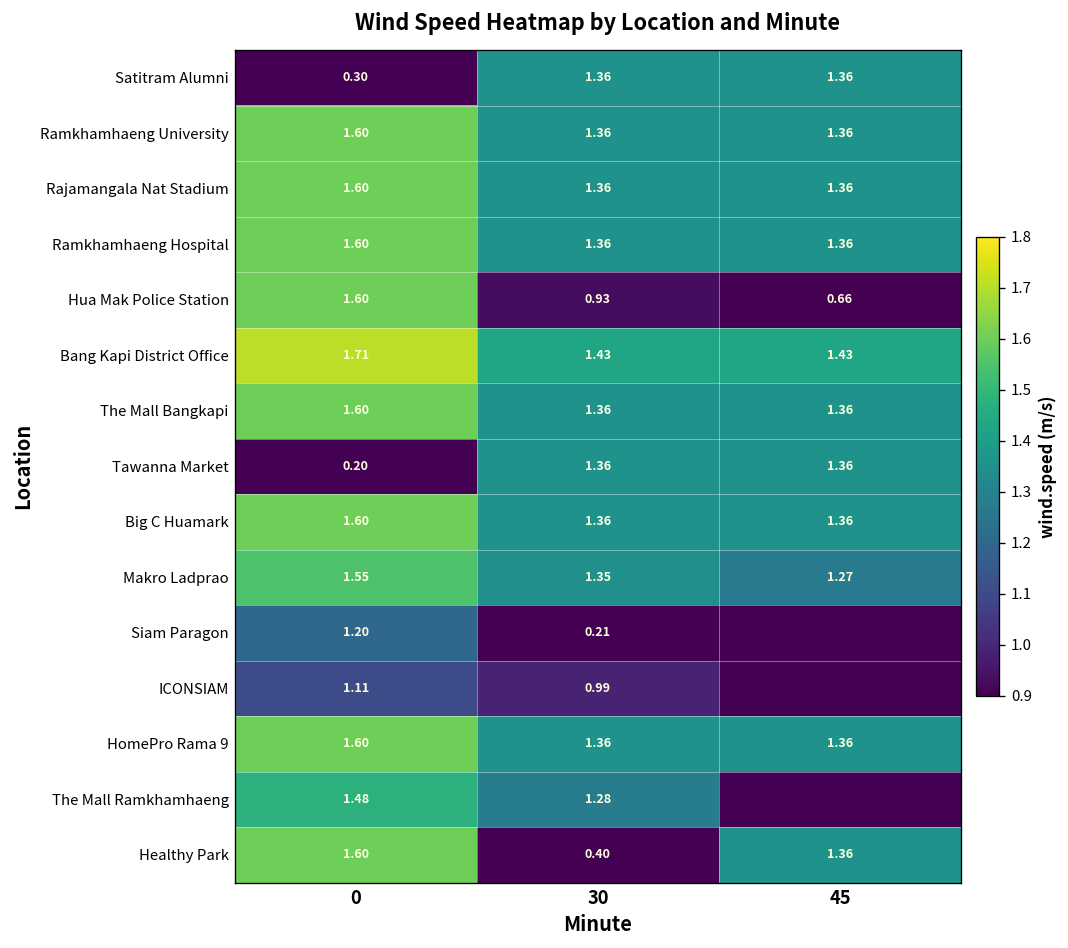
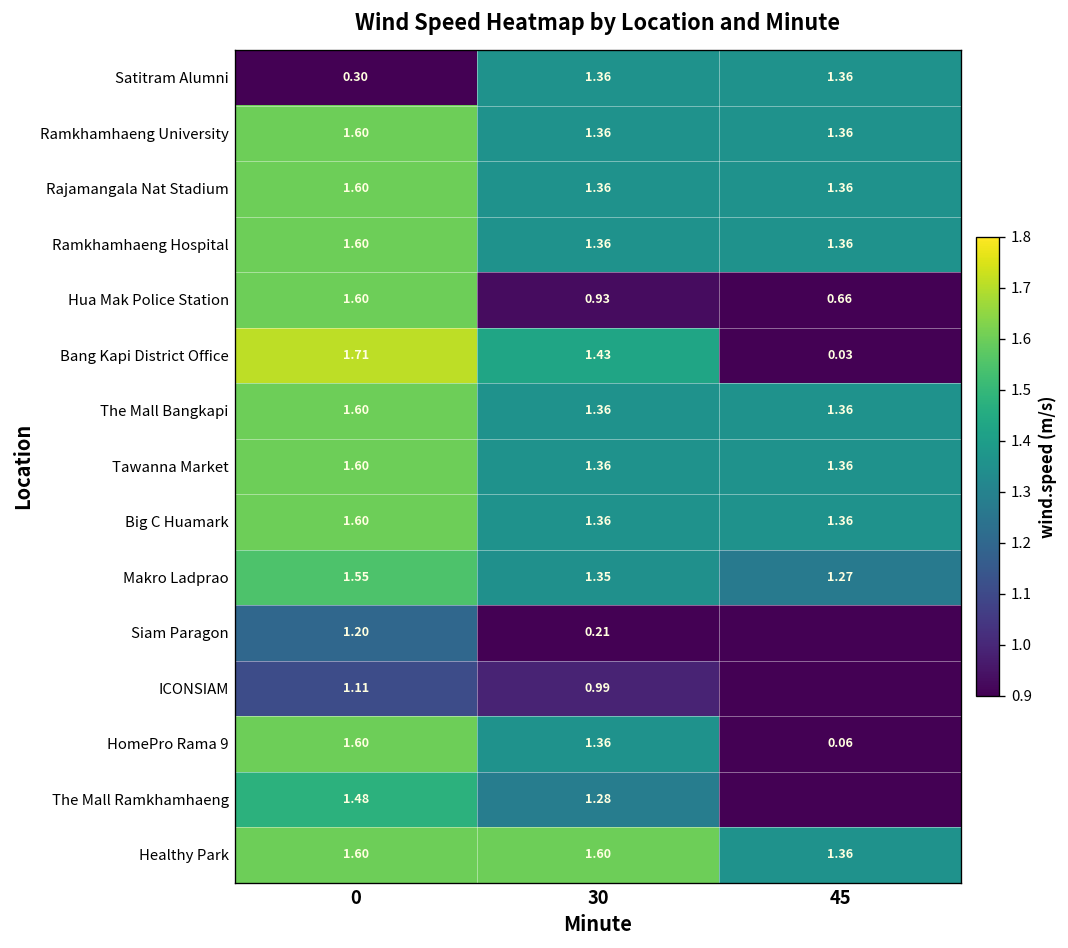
  {
    "Satitram Alumni": {
      "0": 0.30,
      "30": 1.36,
      "45": 1.36
    },
    "Ramkhamhaeng University": {
      "0": 1.60,
      "30": 1.36,
      "45": 1.36
    },
    "Rajamangala Nat Stadium": {
      "0": 1.60,
      "30": 1.36,
      "45": 1.36
    },
    "Ramkhamhaeng Hospital": {
      "0": 1.60,
      "30": 1.36,
      "45": 1.36
    },
    "Hua Mak Police Station": {
      "0": 1.60,
      "30": 0.93,
      "45": 0.66
    },
    "Bang Kapi District Office": {
      "0": 1.71,
      "30": 1.43,
-     "45": 1.43
+     "45": 0.03
    },
    "The Mall Bangkapi": {
      "0": 1.60,
      "30": 1.36,
      "45": 1.36
    },
    "Tawanna Market": {
-     "0": 0.20,
+     "0": 1.60,
      "30": 1.36,
      "45": 1.36
    },
    "Big C Huamark": {
      "0": 1.60,
      "30": 1.36,
      "45": 1.36
    },
    "Makro Ladprao": {
      "0": 1.55,
      "30": 1.35,
      "45": 1.27
    },
    "Siam Paragon": {
      "0": 1.20,
      "30": 0.21
    },
    "ICONSIAM": {
      "0": 1.11,
      "30": 0.99
    },
    "HomePro Rama 9": {
      "0": 1.60,
      "30": 1.36,
-     "45": 1.36
+     "45": 0.06
    },
    "The Mall Ramkhamhaeng": {
      "0": 1.48,
      "30": 1.28
    },
    "Healthy Park": {
      "0": 1.60,
-     "30": 0.40,
+     "30": 1.60,
      "45": 1.36
    }
  }
